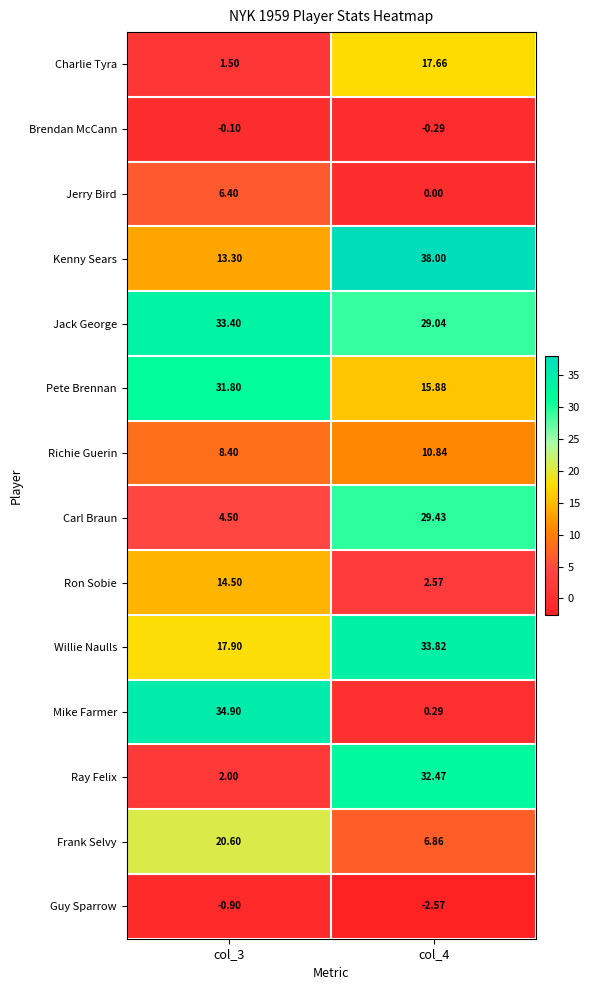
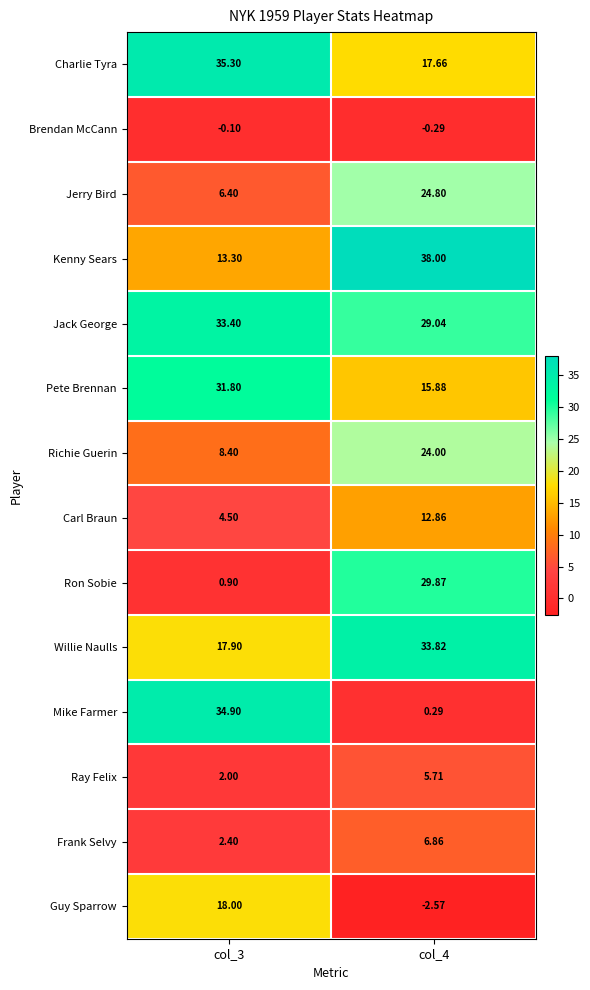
  {
    "Charlie Tyra": {
-     "col_3": 1.50,
+     "col_3": 35.30,
      "col_4": 17.66
    },
    "Brendan McCann": {
      "col_3": -0.10,
      "col_4": -0.29
    },
    "Jerry Bird": {
      "col_3": 6.40,
-     "col_4": 0.00
+     "col_4": 24.80
    },
    "Kenny Sears": {
      "col_3": 13.30,
      "col_4": 38.00
    },
    "Jack George": {
      "col_3": 33.40,
      "col_4": 29.04
    },
    "Pete Brennan": {
      "col_3": 31.80,
      "col_4": 15.88
    },
    "Richie Guerin": {
      "col_3": 8.40,
-     "col_4": 10.84
+     "col_4": 24.00
    },
    "Carl Braun": {
      "col_3": 4.50,
-     "col_4": 29.43
+     "col_4": 12.86
    },
    "Ron Sobie": {
-     "col_3": 14.50,
-     "col_4": 2.57
+     "col_3": 0.90,
+     "col_4": 29.87
    },
    "Willie Naulls": {
      "col_3": 17.90,
      "col_4": 33.82
    },
    "Mike Farmer": {
      "col_3": 34.90,
      "col_4": 0.29
    },
    "Ray Felix": {
      "col_3": 2.00,
-     "col_4": 32.47
+     "col_4": 5.71
    },
    "Frank Selvy": {
-     "col_3": 20.60,
+     "col_3": 2.40,
      "col_4": 6.86
    },
    "Guy Sparrow": {
-     "col_3": -0.90,
+     "col_3": 18.00,
      "col_4": -2.57
    }
  }
